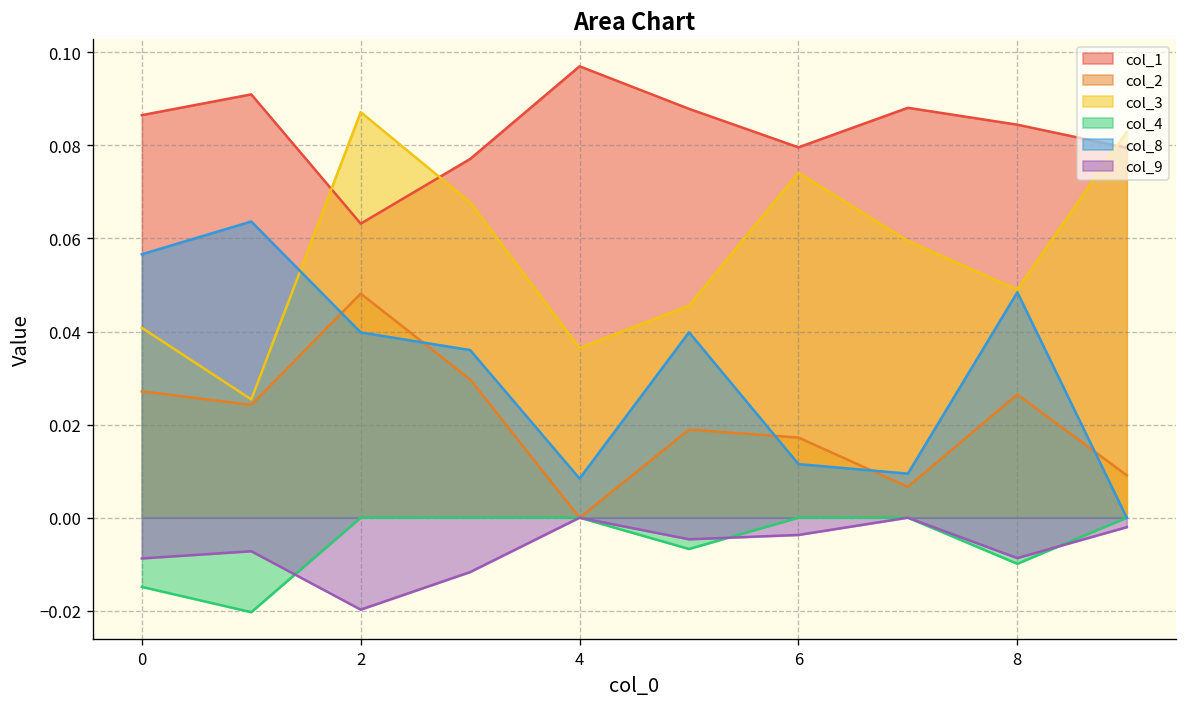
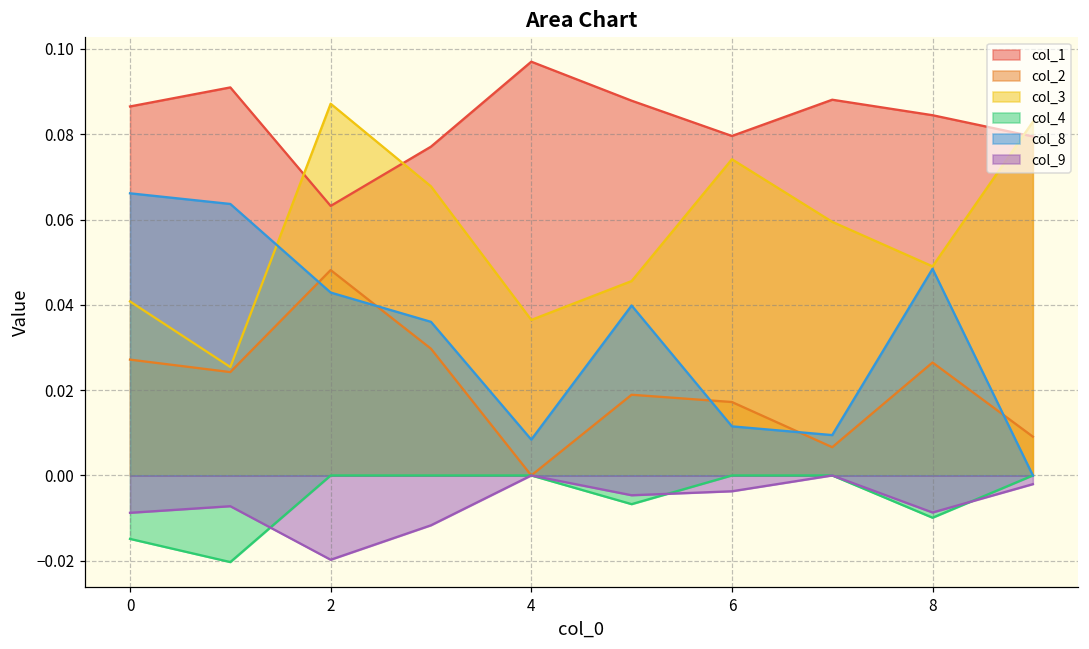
  {
    "col_8": {
-     "0": 0.057,
-     "2": 0.040,
+     "0": 0.066,
+     "2": 0.043,
      "4": 0.008,
      "6": 0.012
    }
  }
